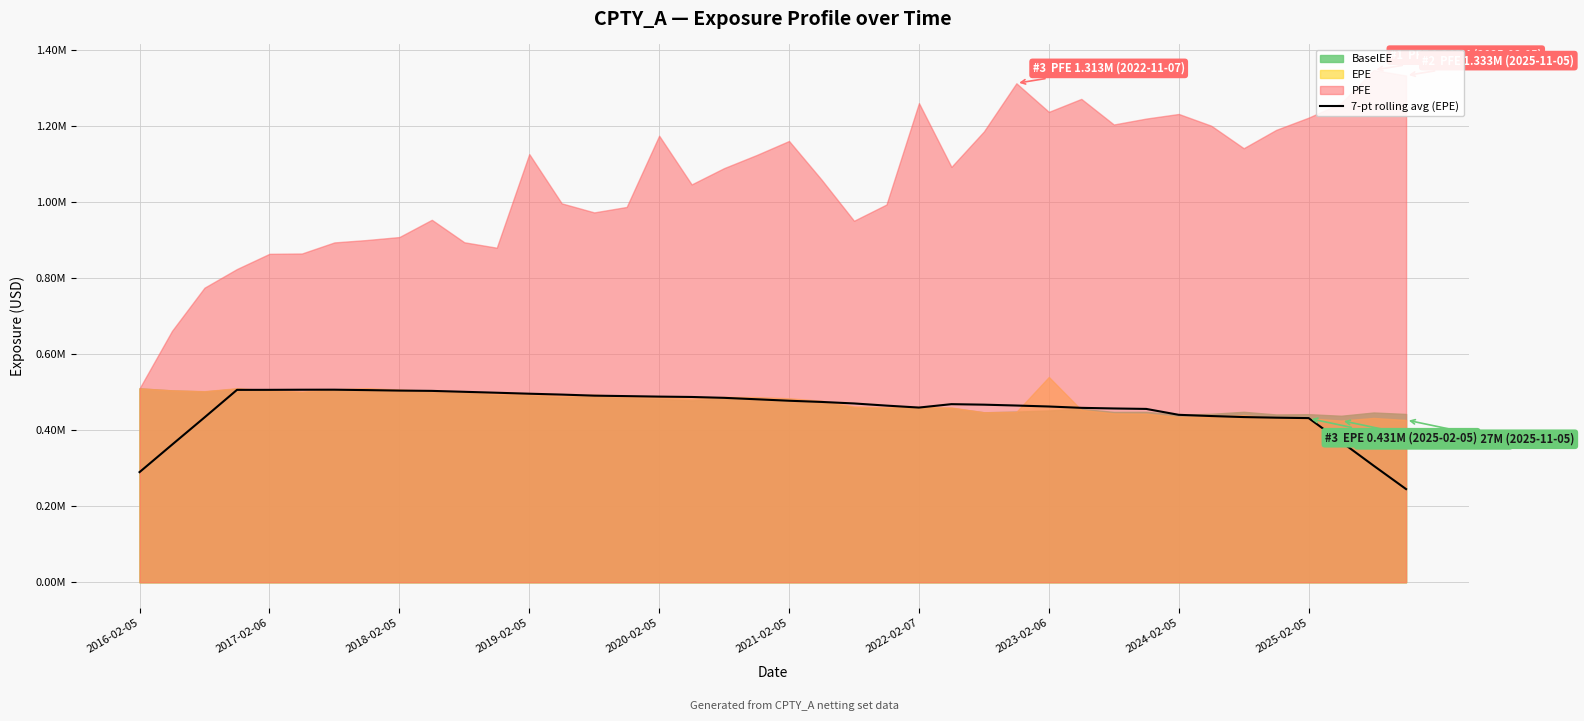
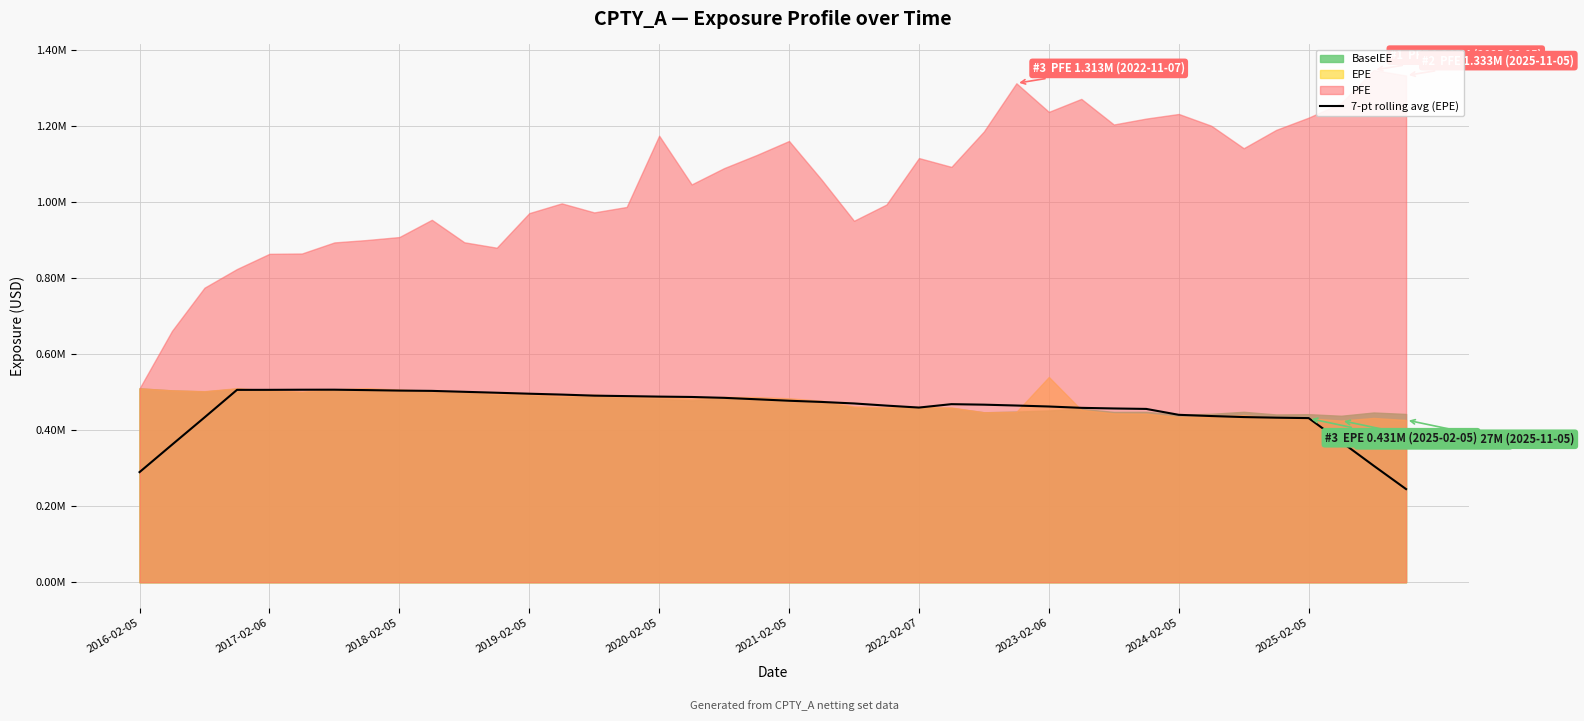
  {
    "7-pt rolling avg (EPE)": {
      "2016-02-05": 290000,
      "2023-02-06": 460000
    },
    "BaselEE": {
      "2023-02-06": 450000,
      "2025-02-05": 440000
    },
    "EPE": {
      "2023-02-06": 540000
    },
    "PFE": {
      "2017-02-06": 860000,
      "2018-02-05": 910000,
-     "2019-02-05": 1130000,
+     "2019-02-05": 970000,
      "2020-02-05": 1170000,
      "2021-02-05": 1160000,
-     "2022-02-07": 1260000,
+     "2022-02-07": 1120000,
      "2023-02-06": 1240000,
      "2024-02-05": 1230000,
      "2025-02-05": 1220000
    }
  }
